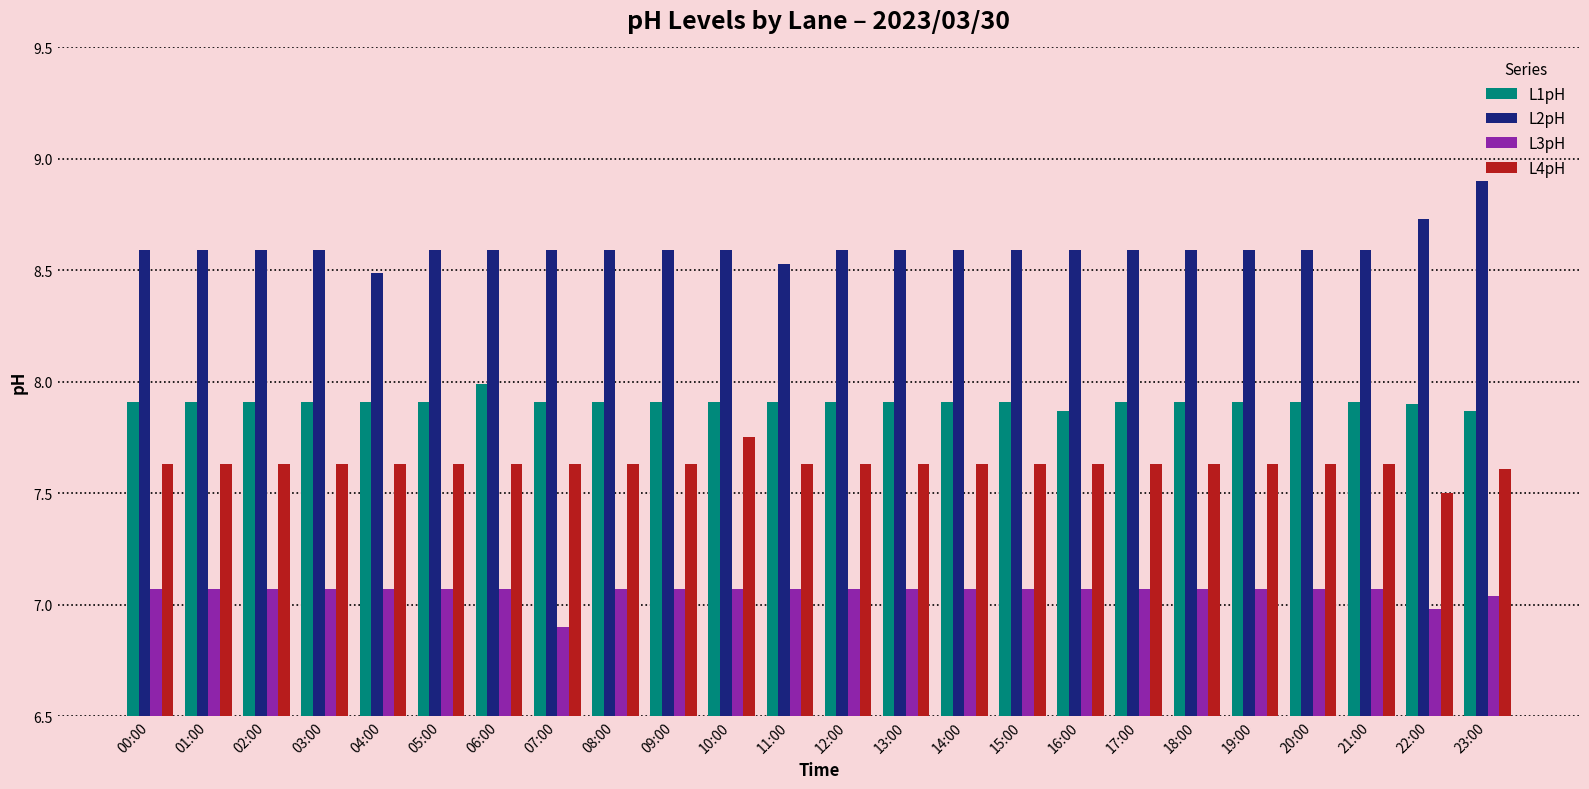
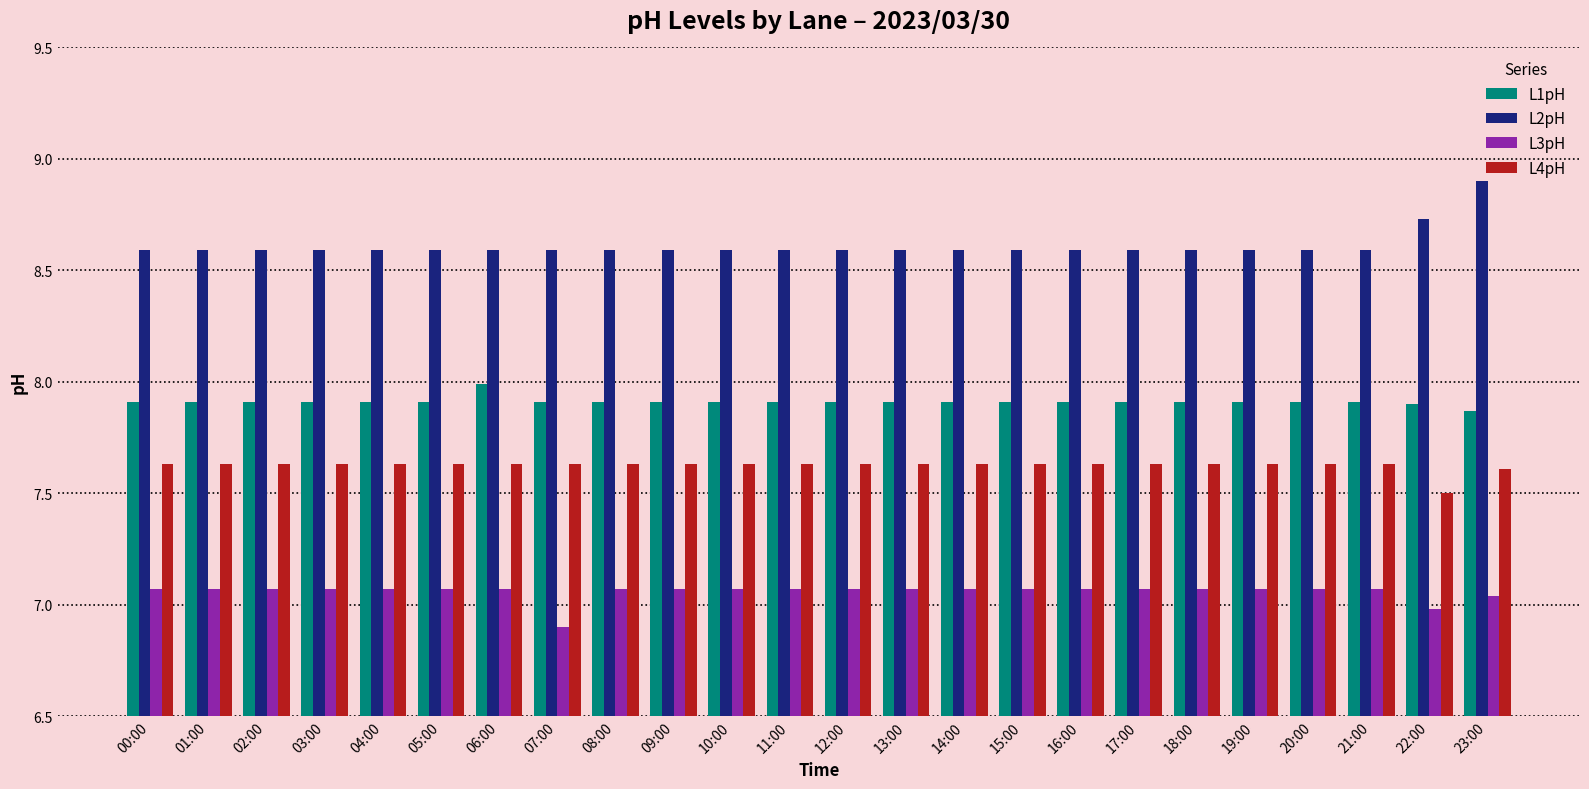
  {
    "L1pH": {
      "00:00": 7.91,
      "01:00": 7.91,
      "02:00": 7.91,
      "03:00": 7.91,
      "04:00": 7.91,
      "05:00": 7.91,
      "06:00": 7.99,
      "07:00": 7.91,
      "08:00": 7.91,
      "09:00": 7.91,
      "10:00": 7.91,
      "11:00": 7.91,
      "12:00": 7.91,
      "13:00": 7.91,
      "14:00": 7.91,
      "15:00": 7.91,
-     "16:00": 7.87,
+     "16:00": 7.91,
      "17:00": 7.91,
      "18:00": 7.91,
      "19:00": 7.91,
      "20:00": 7.91,
      "21:00": 7.91,
      "22:00": 7.90,
      "23:00": 7.87
    },
    "L2pH": {
      "00:00": 8.59,
      "01:00": 8.59,
      "02:00": 8.59,
      "03:00": 8.59,
-     "04:00": 8.49,
+     "04:00": 8.59,
      "05:00": 8.59,
      "06:00": 8.59,
      "07:00": 8.59,
      "08:00": 8.59,
      "09:00": 8.59,
      "10:00": 8.59,
-     "11:00": 8.53,
+     "11:00": 8.59,
      "12:00": 8.59,
      "13:00": 8.59,
      "14:00": 8.59,
      "15:00": 8.59,
      "16:00": 8.59,
      "17:00": 8.59,
      "18:00": 8.59,
      "19:00": 8.59,
      "20:00": 8.59,
      "21:00": 8.59,
      "22:00": 8.73,
      "23:00": 8.90
    },
    "L3pH": {
      "00:00": 7.07,
      "01:00": 7.07,
      "02:00": 7.07,
      "03:00": 7.07,
      "04:00": 7.07,
      "05:00": 7.07,
      "06:00": 7.07,
      "07:00": 6.90,
      "08:00": 7.07,
      "09:00": 7.07,
      "10:00": 7.07,
      "11:00": 7.07,
      "12:00": 7.07,
      "13:00": 7.07,
      "14:00": 7.07,
      "15:00": 7.07,
      "16:00": 7.07,
      "17:00": 7.07,
      "18:00": 7.07,
      "19:00": 7.07,
      "20:00": 7.07,
      "21:00": 7.07,
      "22:00": 6.98,
      "23:00": 7.04
    },
    "L4pH": {
      "00:00": 7.63,
      "01:00": 7.63,
      "02:00": 7.63,
      "03:00": 7.63,
      "04:00": 7.63,
      "05:00": 7.63,
      "06:00": 7.63,
      "07:00": 7.63,
      "08:00": 7.63,
      "09:00": 7.63,
-     "10:00": 7.75,
+     "10:00": 7.63,
      "11:00": 7.63,
      "12:00": 7.63,
      "13:00": 7.63,
      "14:00": 7.63,
      "15:00": 7.63,
      "16:00": 7.63,
      "17:00": 7.63,
      "18:00": 7.63,
      "19:00": 7.63,
      "20:00": 7.63,
      "21:00": 7.63,
      "22:00": 7.50,
      "23:00": 7.61
    }
  }
